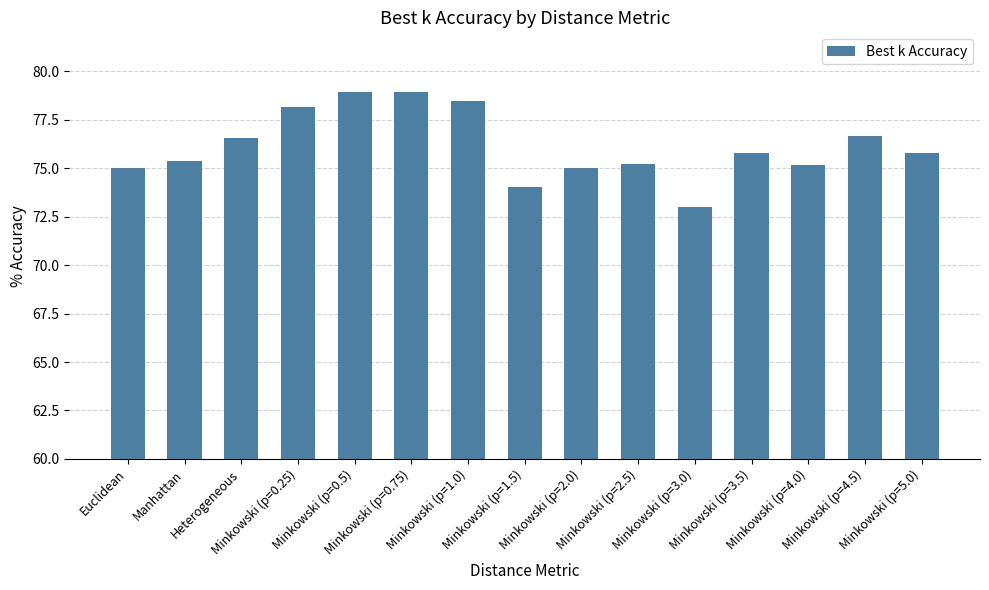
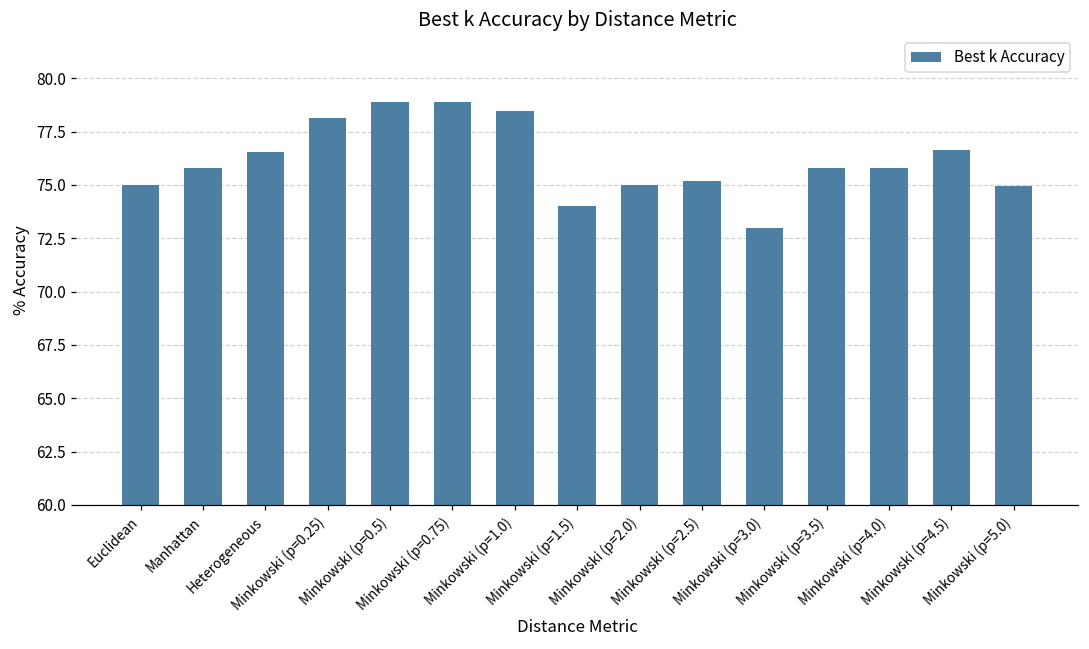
  {
    "Euclidean": 75.0,
-   "Manhattan": 75.3,
+   "Manhattan": 75.8,
    "Heterogeneous": 76.6,
    "Minkowski (p=0.25)": 78.1,
    "Minkowski (p=0.5)": 78.9,
    "Minkowski (p=0.75)": 78.9,
    "Minkowski (p=1.0)": 78.5,
    "Minkowski (p=1.5)": 74.0,
    "Minkowski (p=2.0)": 75.0,
    "Minkowski (p=2.5)": 75.2,
    "Minkowski (p=3.0)": 73.0,
    "Minkowski (p=3.5)": 75.8,
-   "Minkowski (p=4.0)": 75.2,
+   "Minkowski (p=4.0)": 75.8,
    "Minkowski (p=4.5)": 76.7,
-   "Minkowski (p=5.0)": 75.8
+   "Minkowski (p=5.0)": 74.9
  }
